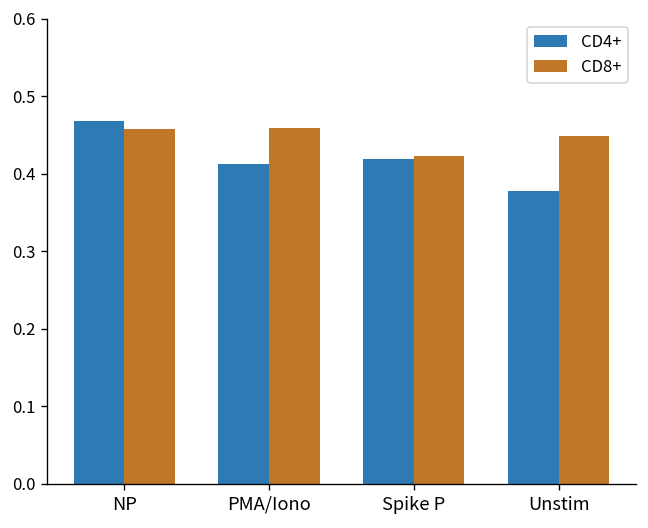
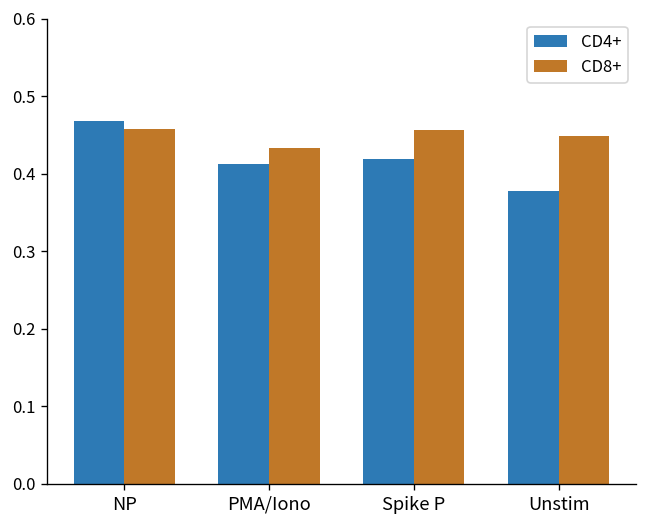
  {
    "CD4+": {
      "NP": 0.47,
      "PMA/Iono": 0.41,
      "Spike P": 0.42,
      "Unstim": 0.38
    },
    "CD8+": {
      "NP": 0.46,
-     "PMA/Iono": 0.46,
-     "Spike P": 0.42,
+     "PMA/Iono": 0.43,
+     "Spike P": 0.46,
      "Unstim": 0.45
    }
  }
